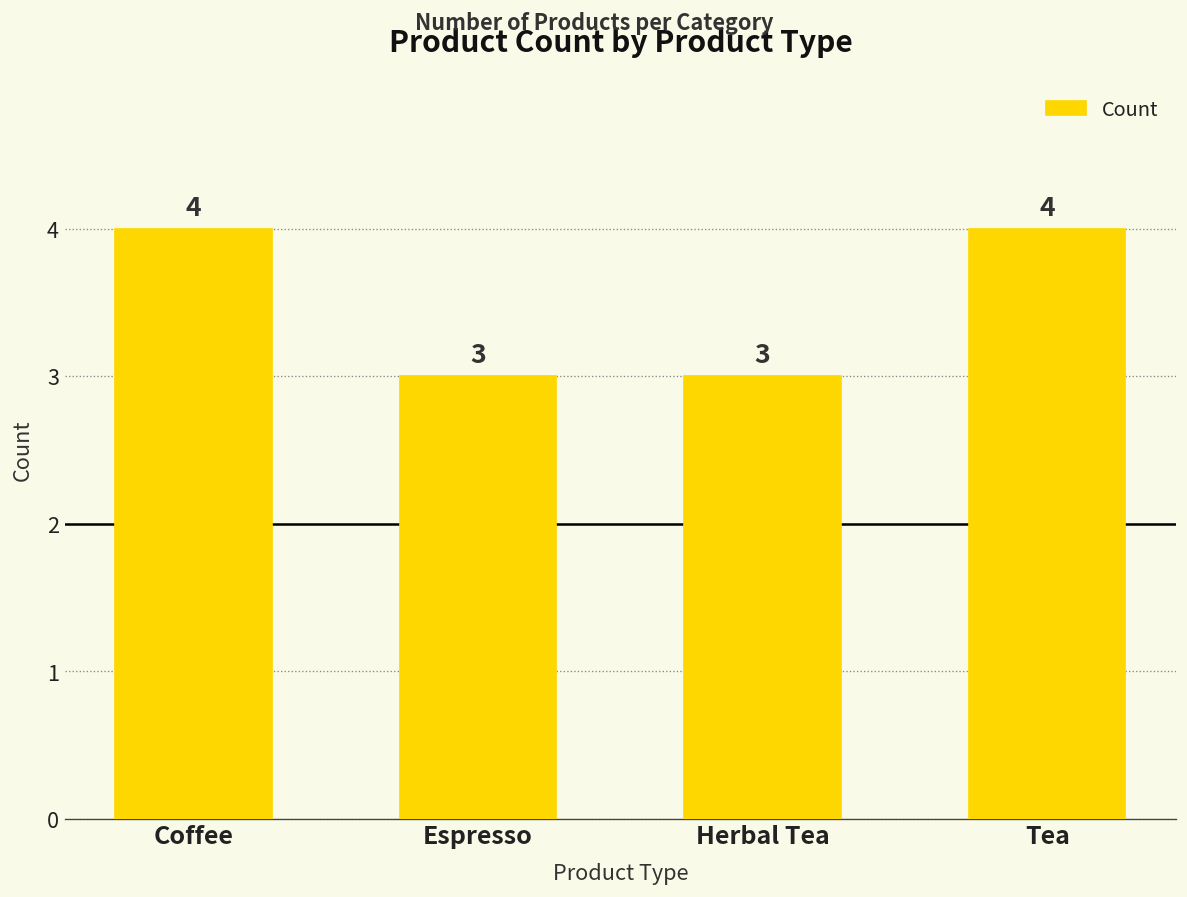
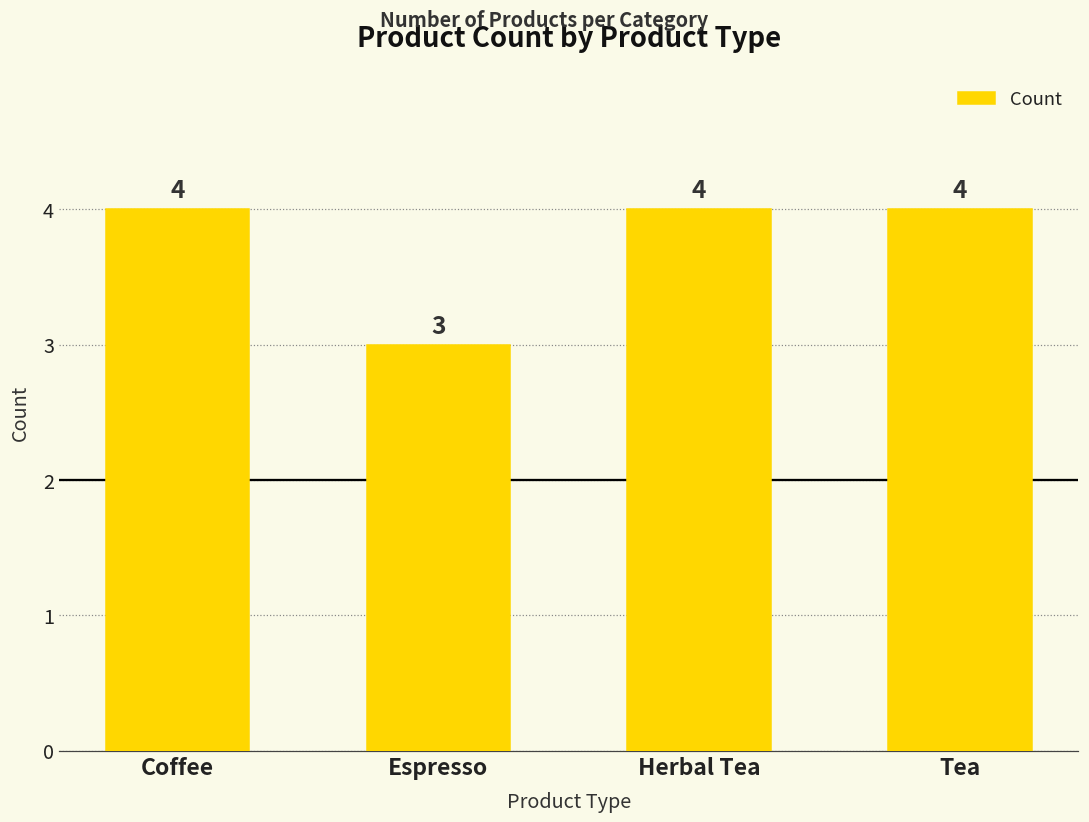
  {
    "Coffee": 4,
    "Espresso": 3,
-   "Herbal Tea": 3,
+   "Herbal Tea": 4,
    "Tea": 4
  }
